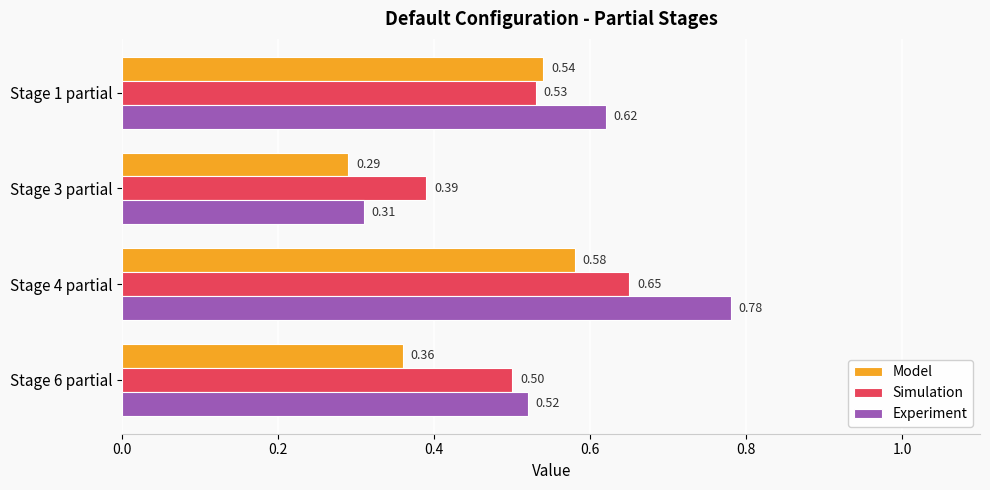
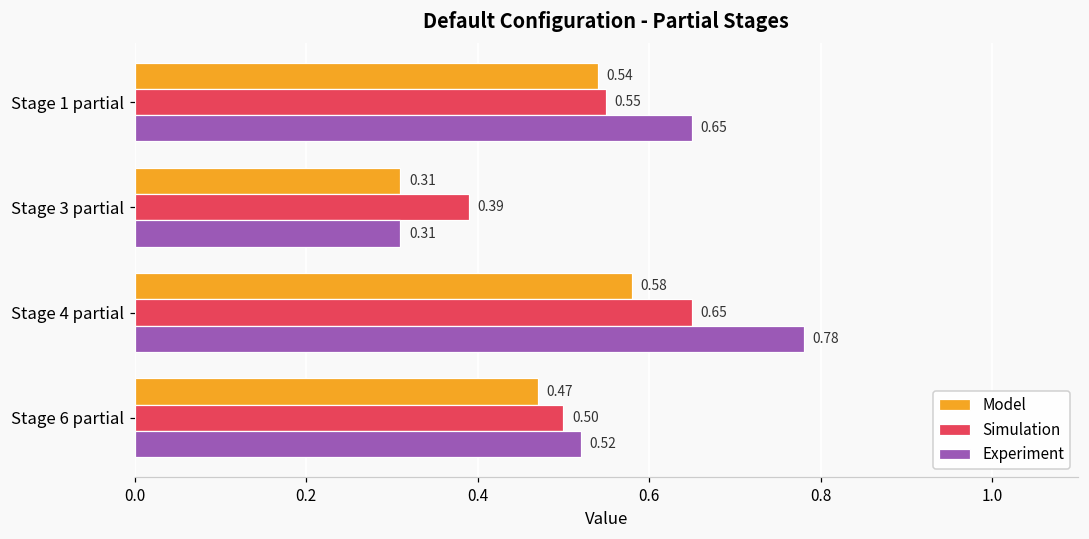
  {
    "Model": {
      "Stage 1 partial": 0.54,
-     "Stage 3 partial": 0.29,
+     "Stage 3 partial": 0.31,
      "Stage 4 partial": 0.58,
-     "Stage 6 partial": 0.36
+     "Stage 6 partial": 0.47
    },
    "Simulation": {
-     "Stage 1 partial": 0.53,
+     "Stage 1 partial": 0.55,
      "Stage 3 partial": 0.39,
      "Stage 4 partial": 0.65,
      "Stage 6 partial": 0.50
    },
    "Experiment": {
-     "Stage 1 partial": 0.62,
+     "Stage 1 partial": 0.65,
      "Stage 3 partial": 0.31,
      "Stage 4 partial": 0.78,
      "Stage 6 partial": 0.52
    }
  }
